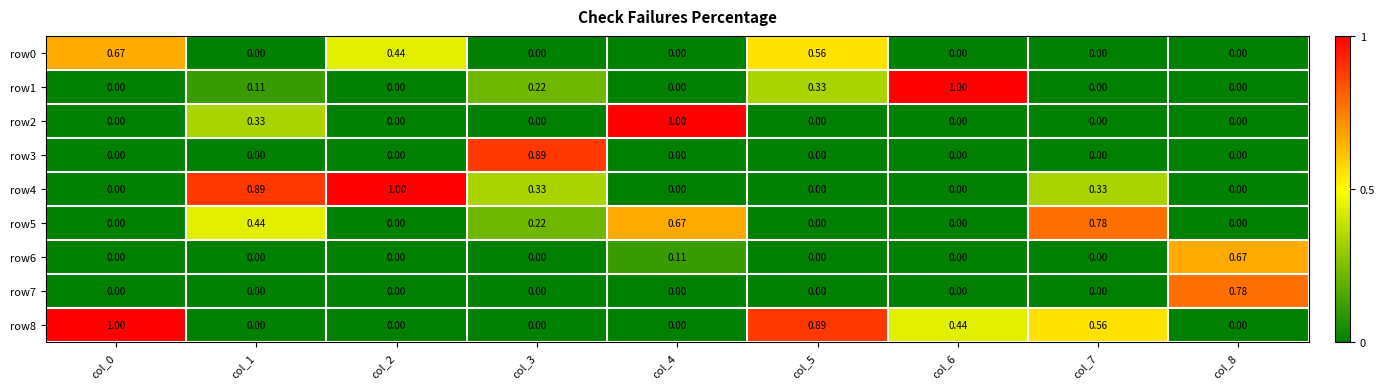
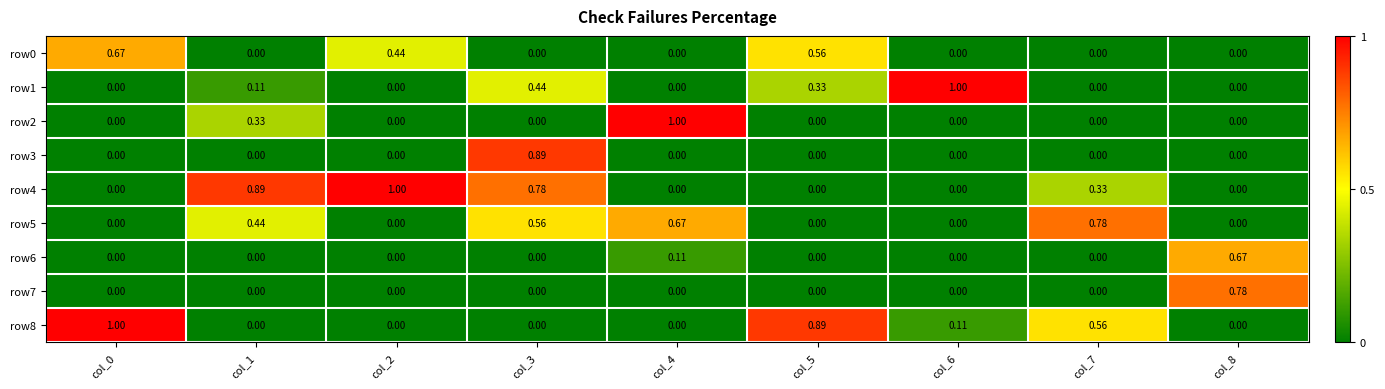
  {
    "row0": {
      "col_0": 0.67,
      "col_1": 0.00,
      "col_2": 0.44,
      "col_3": 0.00,
      "col_4": 0.00,
      "col_5": 0.56,
      "col_6": 0.00,
      "col_7": 0.00,
      "col_8": 0.00
    },
    "row1": {
      "col_0": 0.00,
      "col_1": 0.11,
      "col_2": 0.00,
-     "col_3": 0.22,
+     "col_3": 0.44,
      "col_4": 0.00,
      "col_5": 0.33,
      "col_6": 1.00,
      "col_7": 0.00,
      "col_8": 0.00
    },
    "row2": {
      "col_0": 0.00,
      "col_1": 0.33,
      "col_2": 0.00,
      "col_3": 0.00,
      "col_4": 1.00,
      "col_5": 0.00,
      "col_6": 0.00,
      "col_7": 0.00,
      "col_8": 0.00
    },
    "row3": {
      "col_0": 0.00,
      "col_1": 0.00,
      "col_2": 0.00,
      "col_3": 0.89,
      "col_4": 0.00,
      "col_5": 0.00,
      "col_6": 0.00,
      "col_7": 0.00,
      "col_8": 0.00
    },
    "row4": {
      "col_0": 0.00,
      "col_1": 0.89,
      "col_2": 1.00,
-     "col_3": 0.33,
+     "col_3": 0.78,
      "col_4": 0.00,
      "col_5": 0.00,
      "col_6": 0.00,
      "col_7": 0.33,
      "col_8": 0.00
    },
    "row5": {
      "col_0": 0.00,
      "col_1": 0.44,
      "col_2": 0.00,
-     "col_3": 0.22,
+     "col_3": 0.56,
      "col_4": 0.67,
      "col_5": 0.00,
      "col_6": 0.00,
      "col_7": 0.78,
      "col_8": 0.00
    },
    "row6": {
      "col_0": 0.00,
      "col_1": 0.00,
      "col_2": 0.00,
      "col_3": 0.00,
      "col_4": 0.11,
      "col_5": 0.00,
      "col_6": 0.00,
      "col_7": 0.00,
      "col_8": 0.67
    },
    "row7": {
      "col_0": 0.00,
      "col_1": 0.00,
      "col_2": 0.00,
      "col_3": 0.00,
      "col_4": 0.00,
      "col_5": 0.00,
      "col_6": 0.00,
      "col_7": 0.00,
      "col_8": 0.78
    },
    "row8": {
      "col_0": 1.00,
      "col_1": 0.00,
      "col_2": 0.00,
      "col_3": 0.00,
      "col_4": 0.00,
      "col_5": 0.89,
-     "col_6": 0.44,
+     "col_6": 0.11,
      "col_7": 0.56,
      "col_8": 0.00
    }
  }
